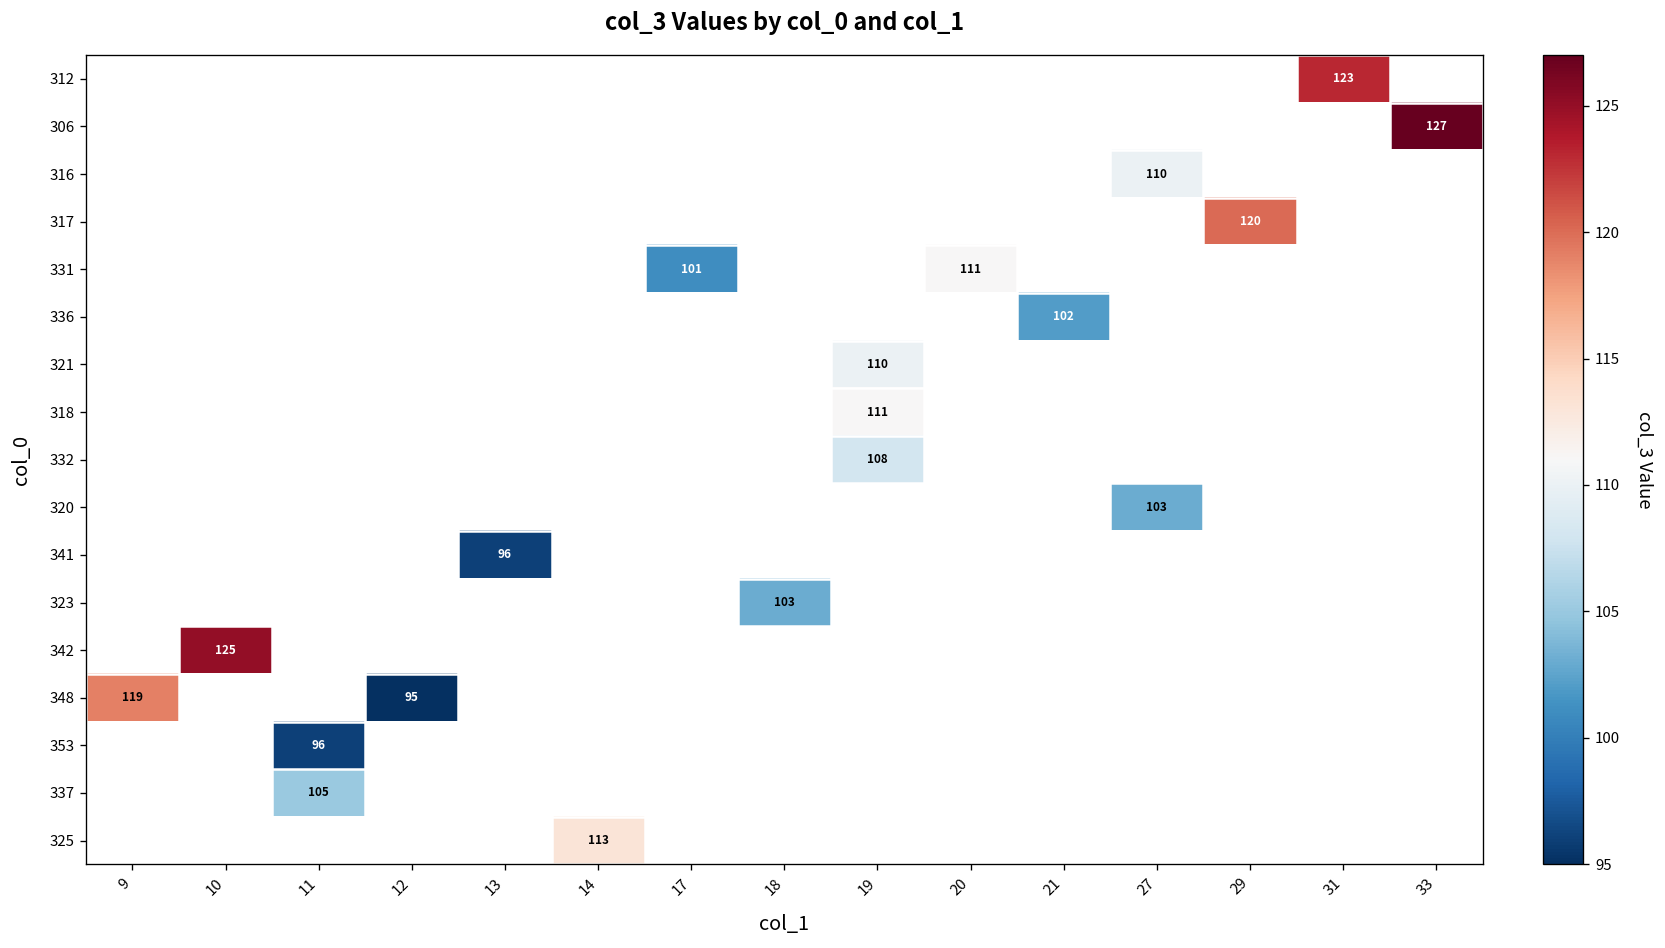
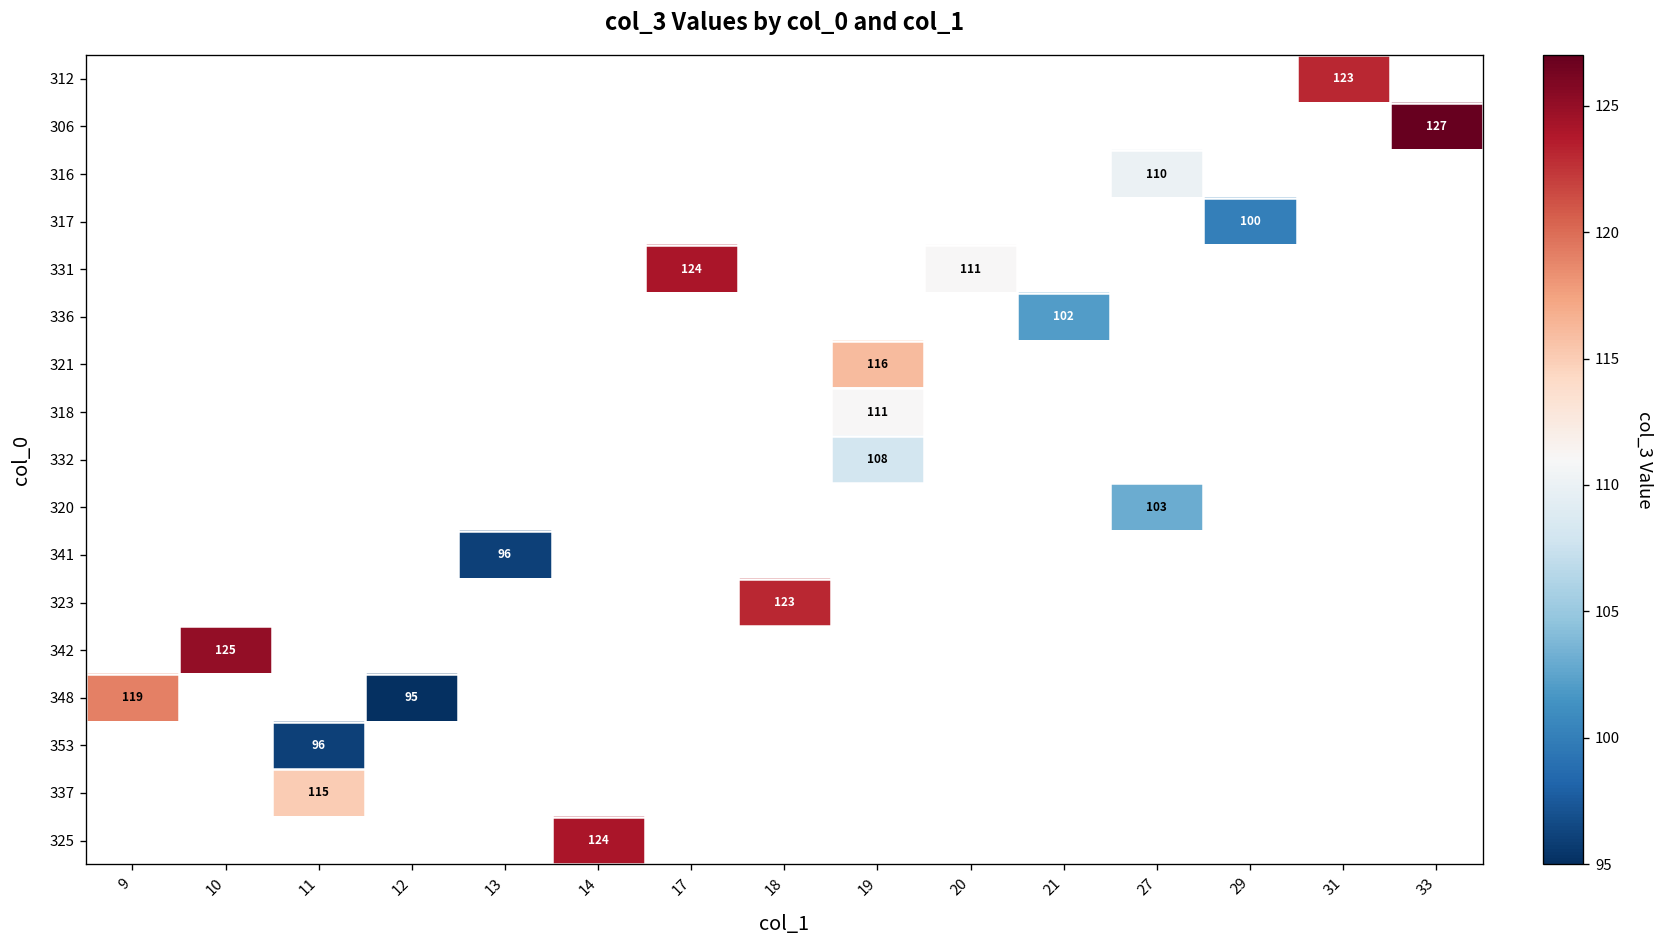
  {
    "312": {
      "31": 123
    },
    "306": {
      "33": 127
    },
    "316": {
      "27": 110
    },
    "317": {
-     "29": 120
+     "29": 100
    },
    "331": {
-     "17": 101,
+     "17": 124,
      "20": 111
    },
    "336": {
      "21": 102
    },
    "321": {
-     "19": 110
+     "19": 116
    },
    "318": {
      "19": 111
    },
    "332": {
      "19": 108
    },
    "320": {
      "27": 103
    },
    "341": {
      "13": 96
    },
    "323": {
-     "18": 103
+     "18": 123
    },
    "342": {
      "10": 125
    },
    "348": {
      "9": 119,
      "12": 95
    },
    "353": {
      "11": 96
    },
    "337": {
-     "11": 105
+     "11": 115
    },
    "325": {
-     "14": 113
+     "14": 124
    }
  }
